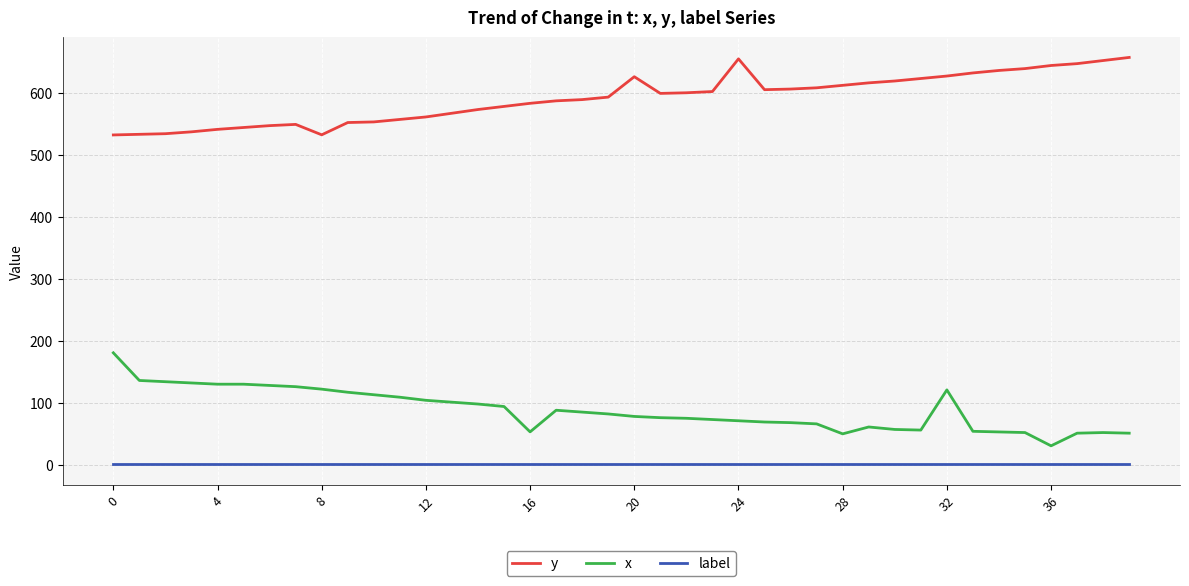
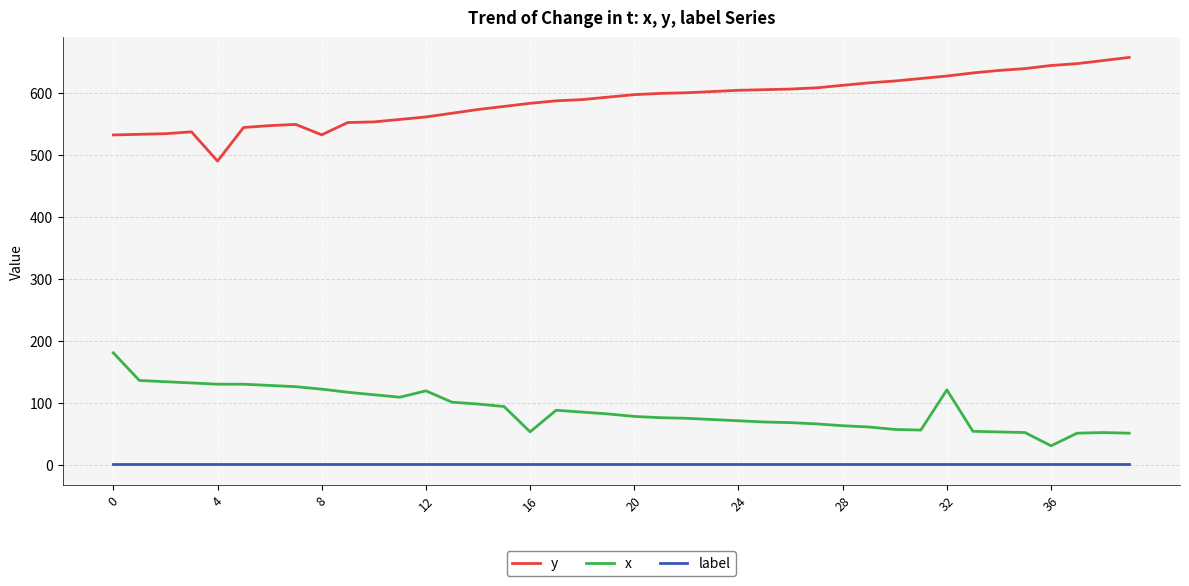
  {
    "y": {
      "0": 530,
-     "4": 540,
+     "4": 490,
      "8": 530,
      "12": 560,
      "16": 580,
-     "20": 630,
-     "24": 650,
+     "20": 600,
+     "24": 600,
      "28": 610,
      "32": 630,
      "36": 640
    },
    "x": {
      "0": 180,
      "4": 130,
      "8": 120,
-     "12": 100,
+     "12": 120,
      "16": 50,
      "20": 80,
      "24": 70,
-     "28": 50,
+     "28": 60,
      "32": 120,
      "36": 30
    },
    "label": {
      "0": 0,
      "4": 0,
      "8": 0,
      "12": 0,
      "16": 0,
      "20": 0,
      "24": 0,
      "28": 0,
      "32": 0,
      "36": 0
    }
  }
